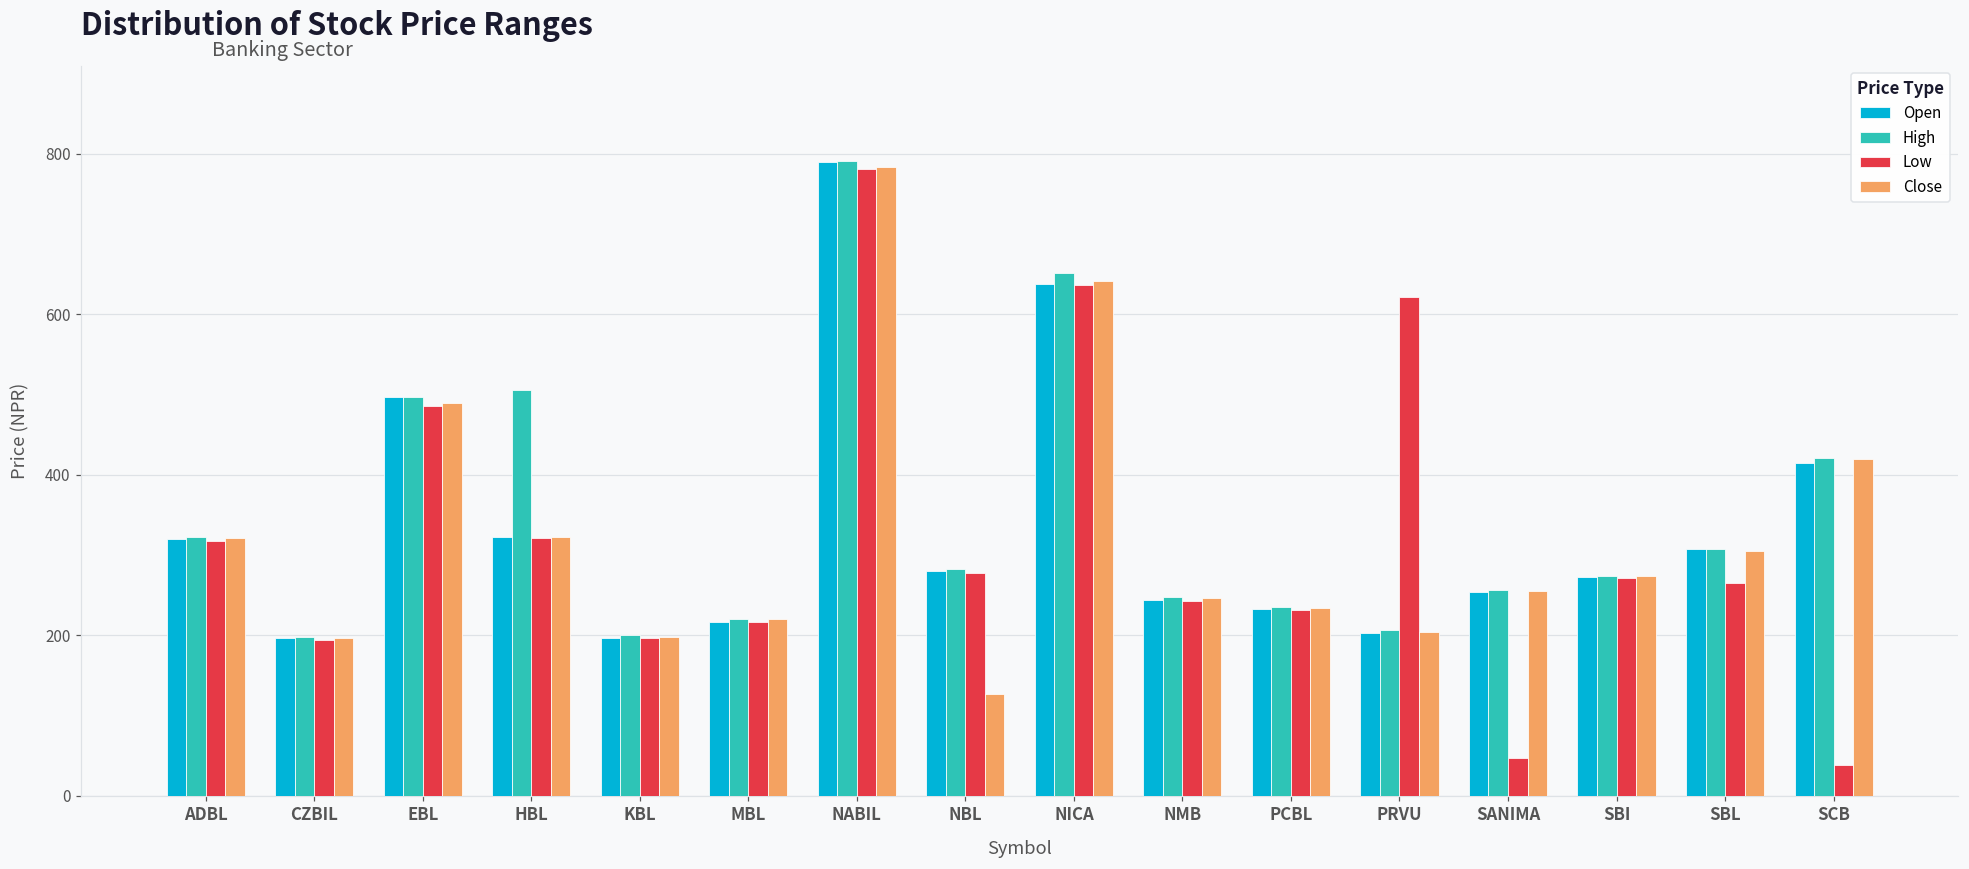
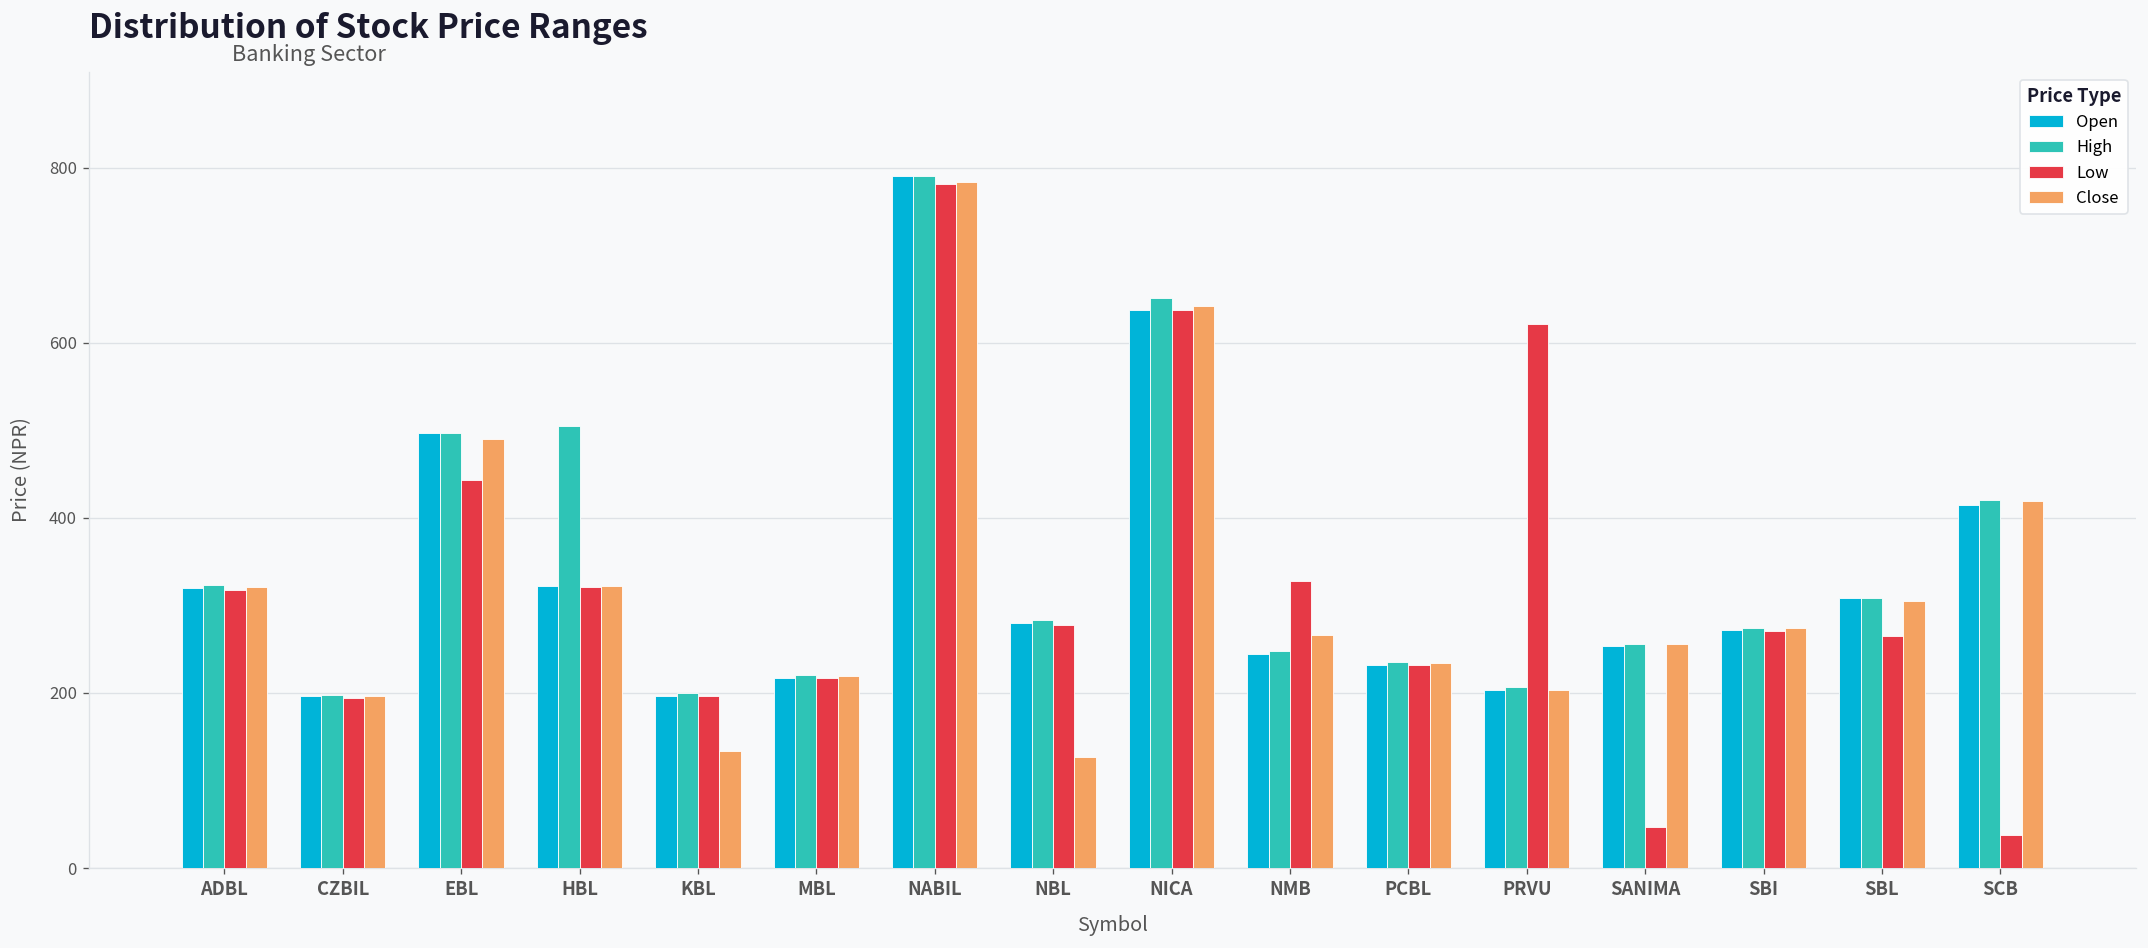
  {
    "Low": {
      "ADBL": 320,
      "CZBIL": 190,
-     "EBL": 490,
+     "EBL": 440,
      "HBL": 320,
      "KBL": 200,
      "MBL": 220,
      "NABIL": 780,
      "NBL": 280,
      "NICA": 640,
-     "NMB": 240,
+     "NMB": 330,
      "PCBL": 230,
      "PRVU": 620,
      "SANIMA": 50,
      "SBI": 270,
      "SBL": 270,
      "SCB": 40
    },
    "Close": {
      "ADBL": 320,
      "CZBIL": 200,
      "EBL": 490,
      "HBL": 320,
-     "KBL": 200,
+     "KBL": 130,
      "MBL": 220,
      "NABIL": 780,
      "NBL": 130,
      "NICA": 640,
-     "NMB": 250,
+     "NMB": 270,
      "PCBL": 230,
      "PRVU": 200,
      "SANIMA": 260,
      "SBI": 270,
      "SBL": 310,
      "SCB": 420
    }
  }
